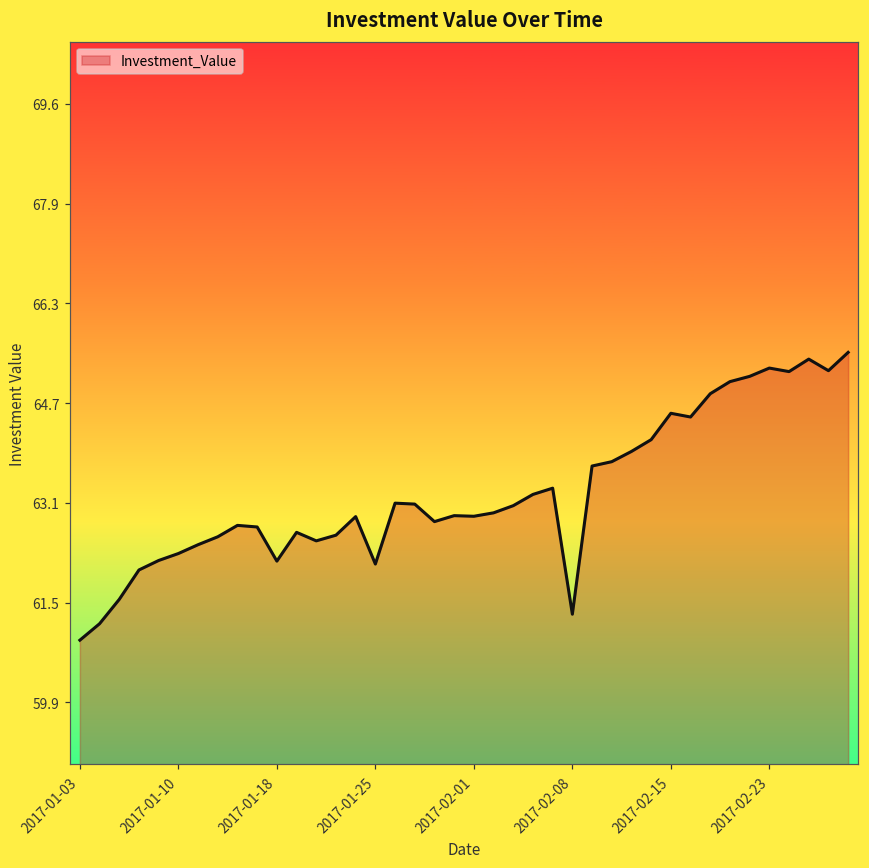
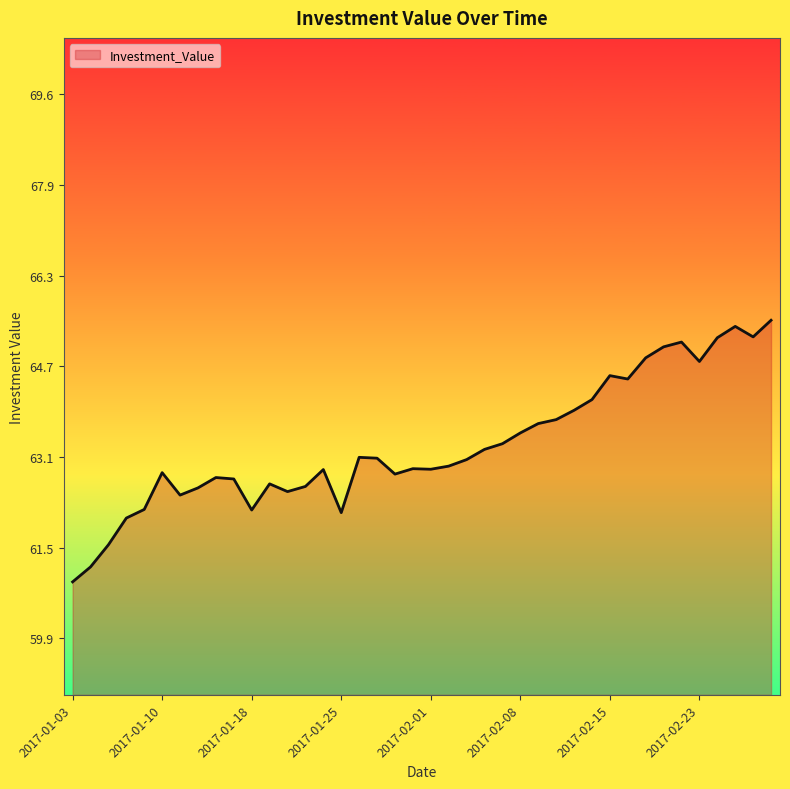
  {
    "2017-01-03": 60.9,
-   "2017-01-10": 62.3,
+   "2017-01-10": 62.9,
    "2017-01-18": 62.2,
    "2017-01-25": 62.1,
    "2017-02-01": 62.9,
-   "2017-02-08": 61.3,
+   "2017-02-08": 63.6,
    "2017-02-15": 64.6,
-   "2017-02-23": 65.3
+   "2017-02-23": 64.8
  }
